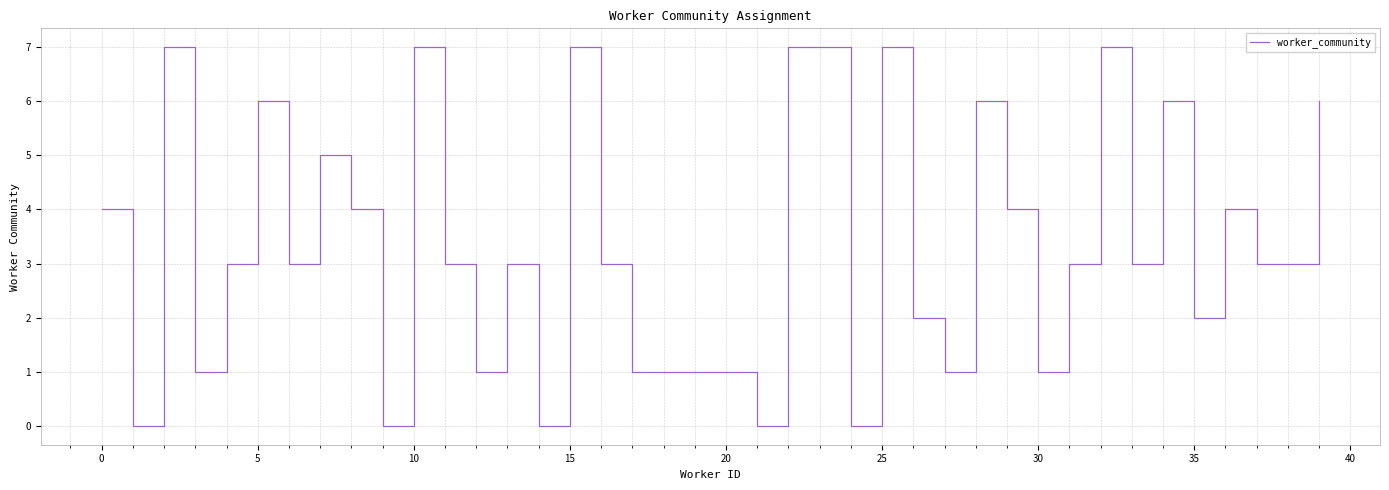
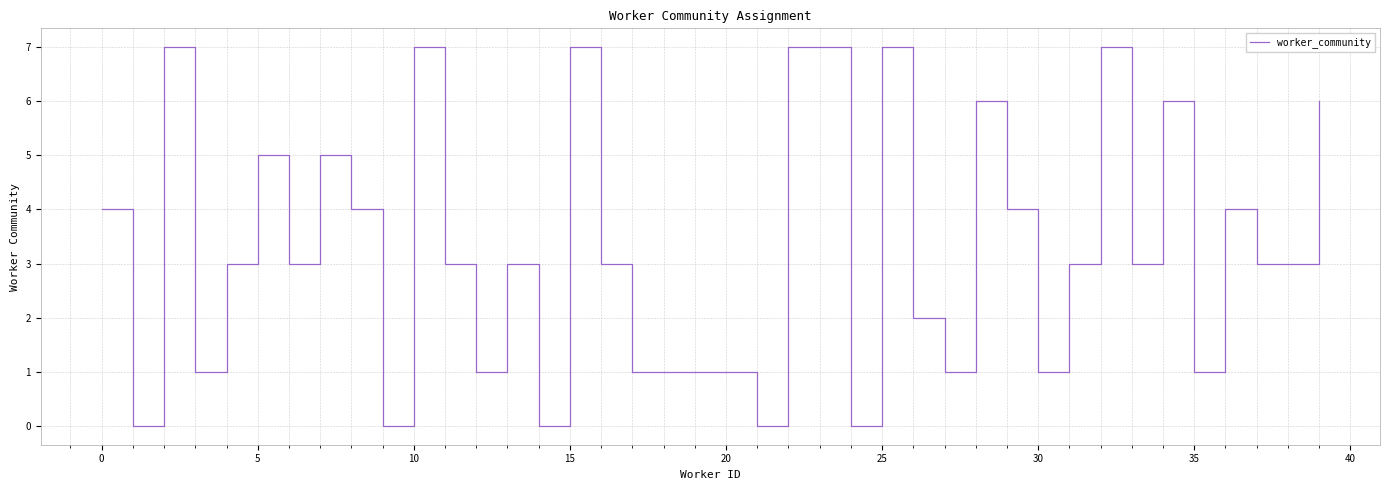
  {
    "0": 4,
-   "5": 6,
+   "5": 5,
    "10": 7,
    "15": 7,
    "20": 1,
    "25": 7,
    "30": 1,
-   "35": 2
+   "35": 1
  }
